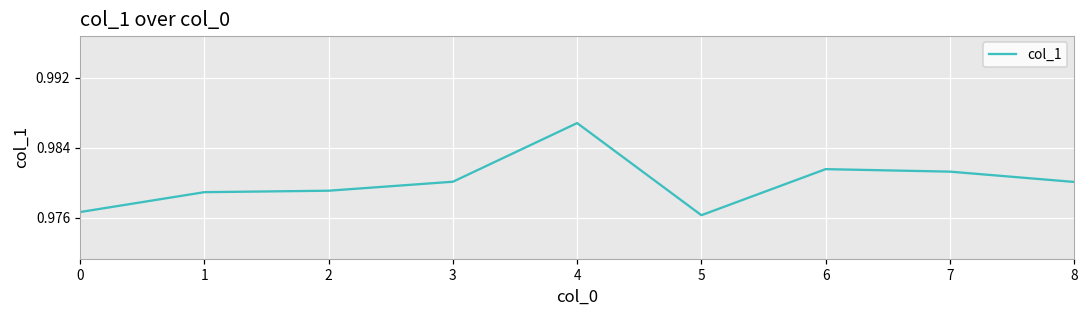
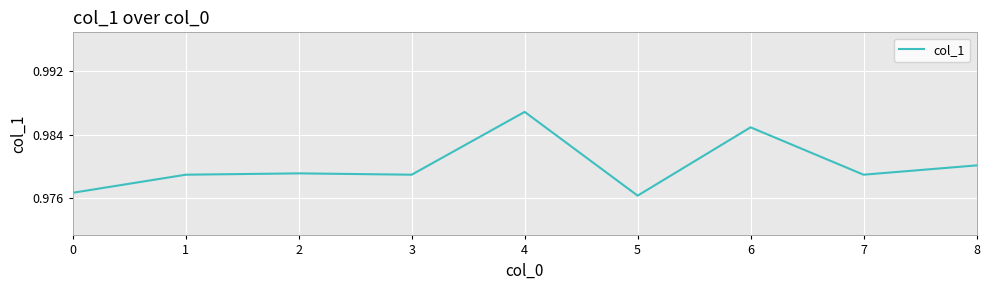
  {
    "0": 0.977,
    "1": 0.979,
    "2": 0.979,
-   "3": 0.980,
+   "3": 0.979,
    "4": 0.987,
    "5": 0.976,
-   "6": 0.982,
-   "7": 0.981,
+   "6": 0.985,
+   "7": 0.979,
    "8": 0.980
  }
